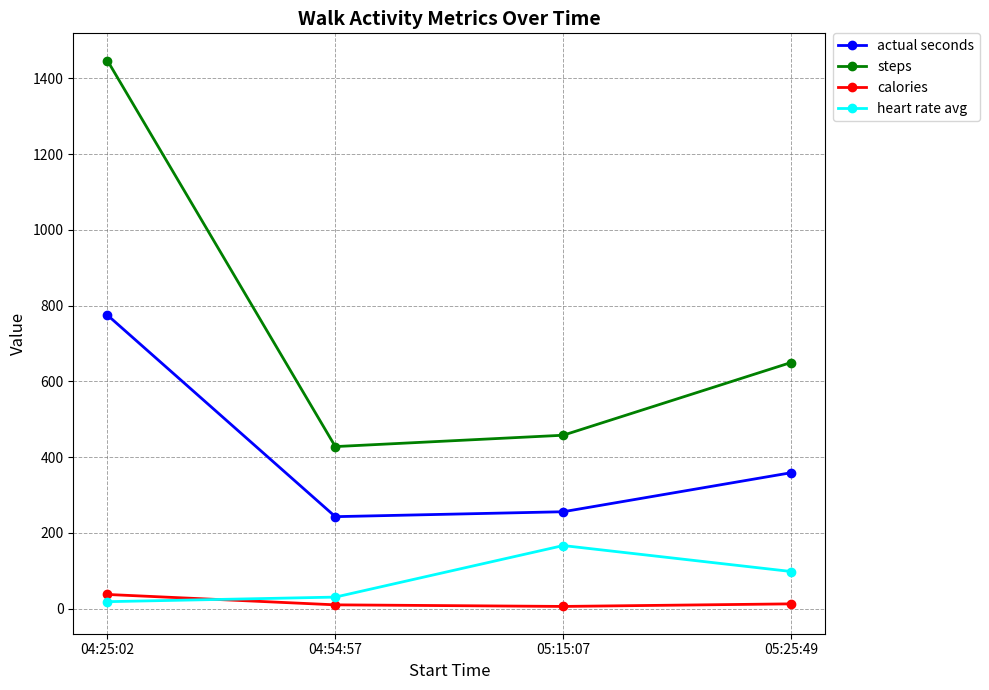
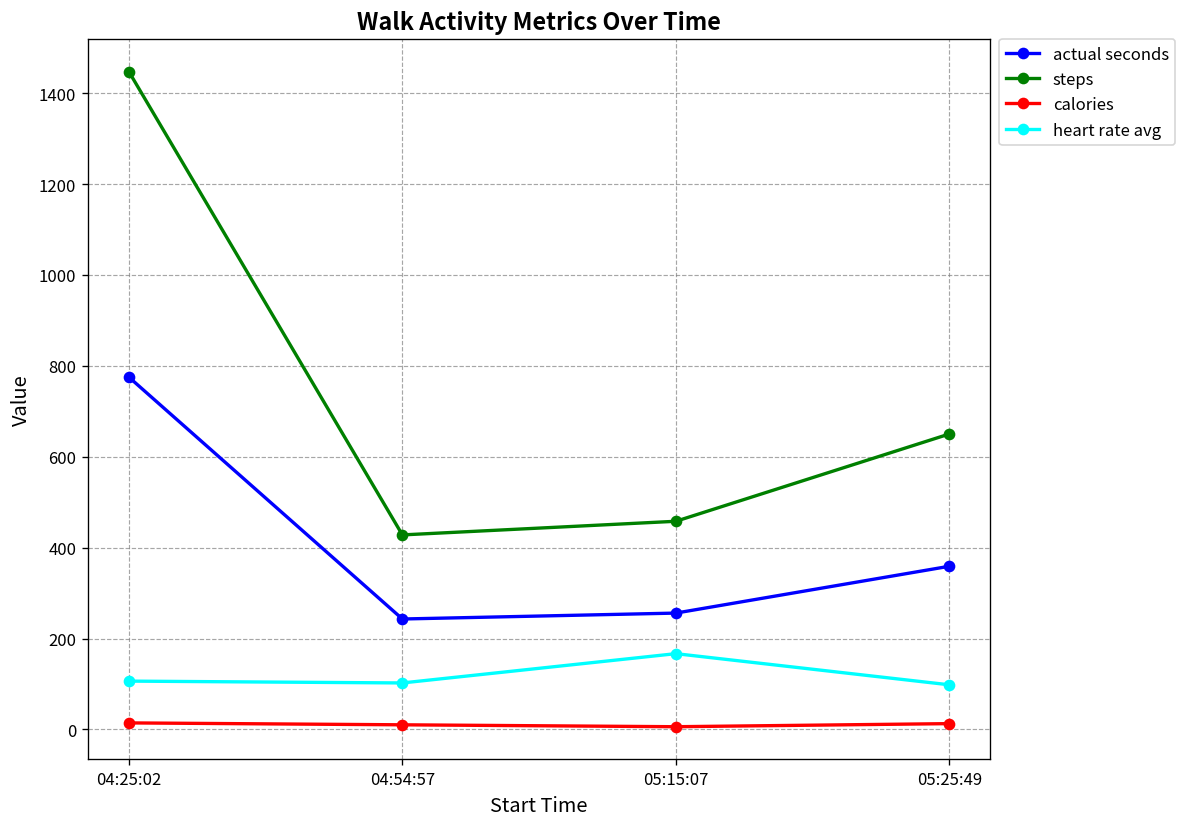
  {
    "actual seconds": {
      "04:25:02": 780,
      "04:54:57": 240,
      "05:15:07": 260,
      "05:25:49": 360
    },
    "steps": {
      "04:25:02": 1450,
      "04:54:57": 430,
      "05:15:07": 460,
      "05:25:49": 650
    },
    "calories": {
-     "04:25:02": 40,
+     "04:25:02": 10,
      "04:54:57": 10,
      "05:15:07": 10,
      "05:25:49": 10
    },
    "heart rate avg": {
-     "04:25:02": 20,
-     "04:54:57": 30,
+     "04:25:02": 110,
+     "04:54:57": 100,
      "05:15:07": 170,
      "05:25:49": 100
    }
  }
